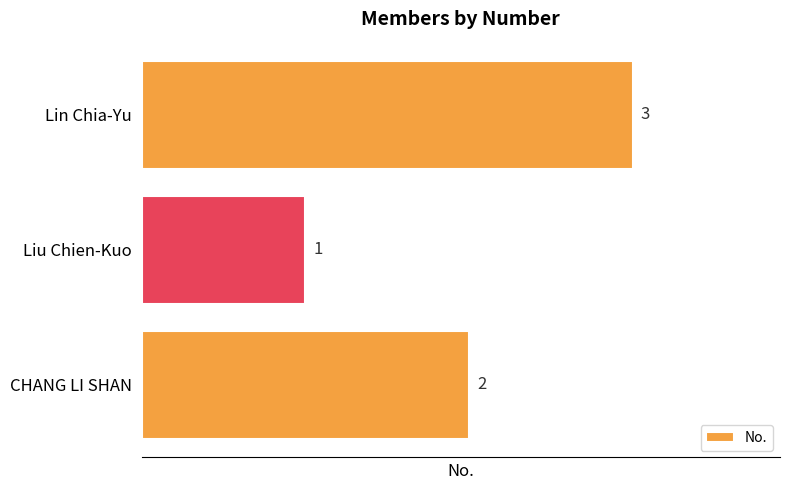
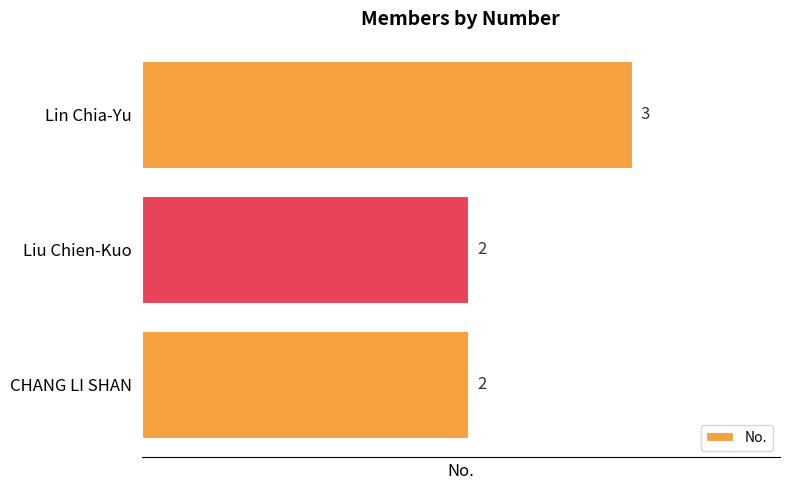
  {
    "Lin Chia-Yu": 3,
-   "Liu Chien-Kuo": 1,
+   "Liu Chien-Kuo": 2,
    "CHANG LI SHAN": 2
  }
